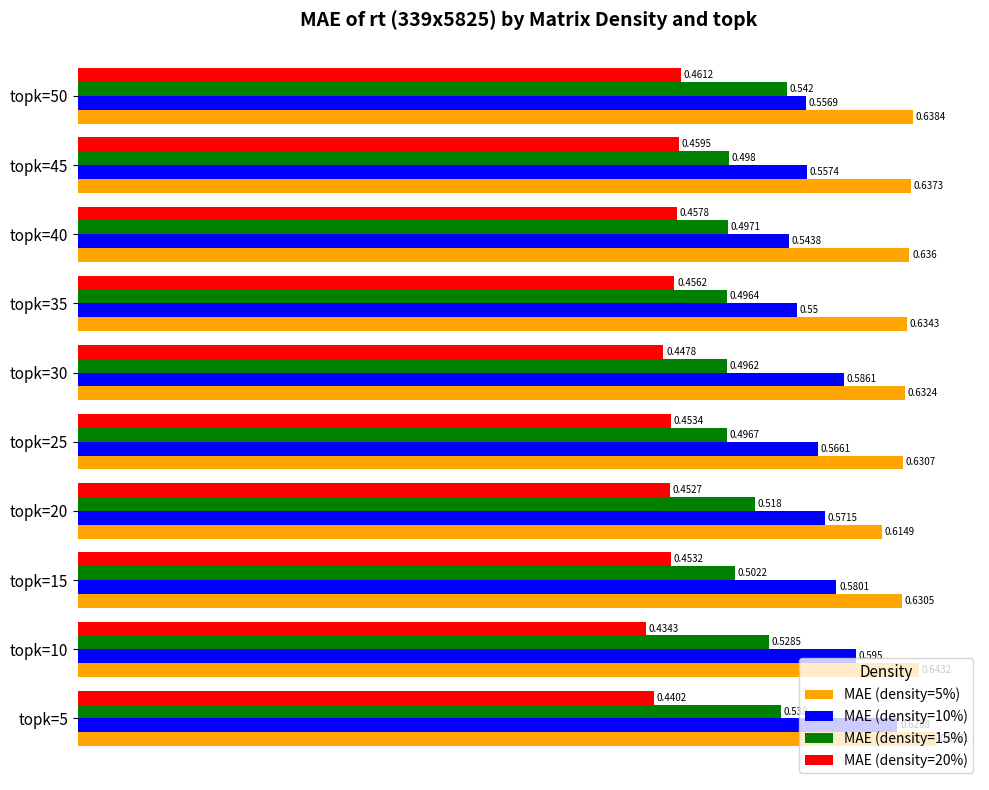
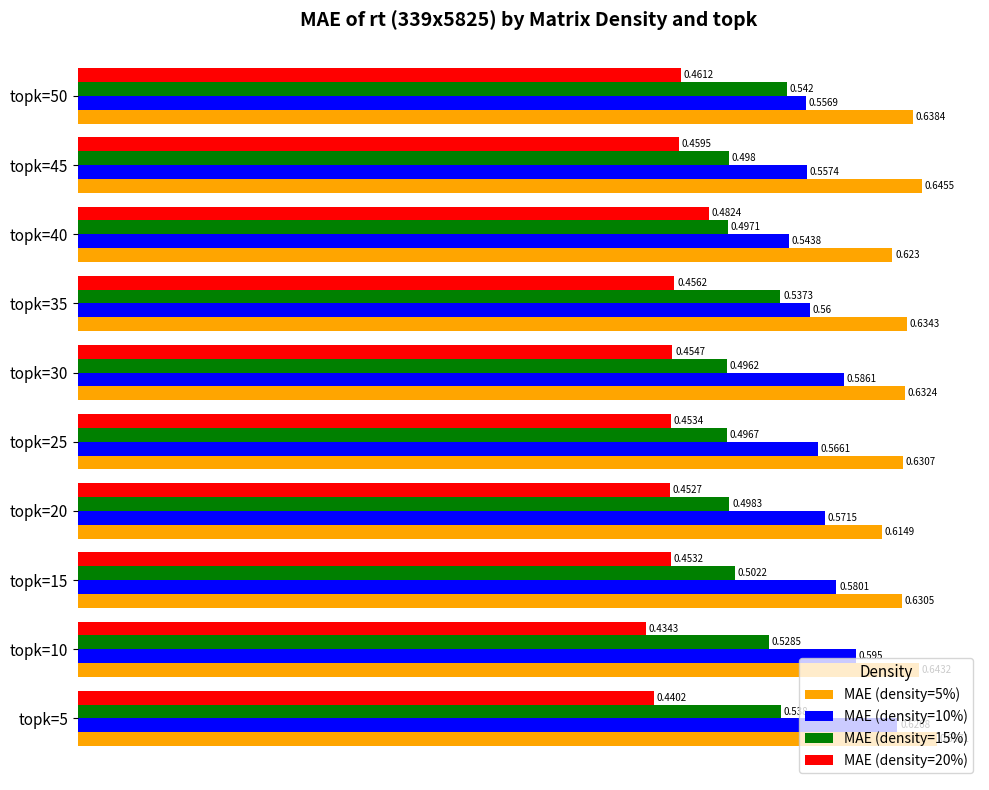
  {
    "MAE (density=5%)": {
      "topk=50": 0.6384,
-     "topk=45": 0.6373,
-     "topk=40": 0.636,
+     "topk=45": 0.6455,
+     "topk=40": 0.623,
      "topk=35": 0.6343,
      "topk=30": 0.6324,
      "topk=25": 0.6307,
      "topk=20": 0.6149,
      "topk=15": 0.6305
    },
    "MAE (density=10%)": {
      "topk=50": 0.5569,
      "topk=45": 0.5574,
      "topk=40": 0.5438,
-     "topk=35": 0.55,
+     "topk=35": 0.56,
      "topk=30": 0.5861,
      "topk=25": 0.5661,
      "topk=20": 0.5715,
      "topk=15": 0.5801
    },
    "MAE (density=15%)": {
      "topk=50": 0.542,
      "topk=45": 0.498,
      "topk=40": 0.4971,
-     "topk=35": 0.4964,
+     "topk=35": 0.5373,
      "topk=30": 0.4962,
      "topk=25": 0.4967,
-     "topk=20": 0.518,
+     "topk=20": 0.4983,
      "topk=15": 0.5022,
      "topk=10": 0.5285
    },
    "MAE (density=20%)": {
      "topk=50": 0.4612,
      "topk=45": 0.4595,
-     "topk=40": 0.4578,
+     "topk=40": 0.4824,
      "topk=35": 0.4562,
-     "topk=30": 0.4478,
+     "topk=30": 0.4547,
      "topk=25": 0.4534,
      "topk=20": 0.4527,
      "topk=15": 0.4532,
      "topk=10": 0.4343,
      "topk=5": 0.4402
    }
  }
